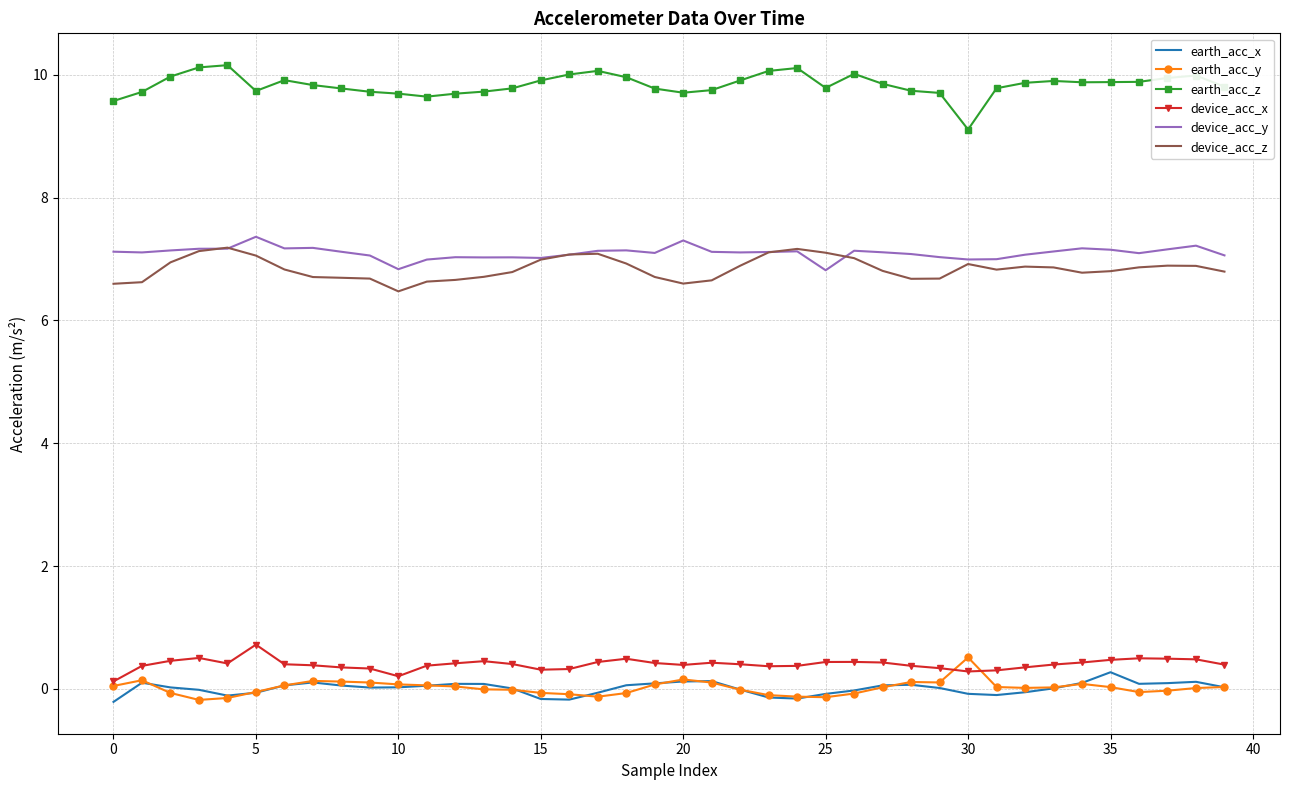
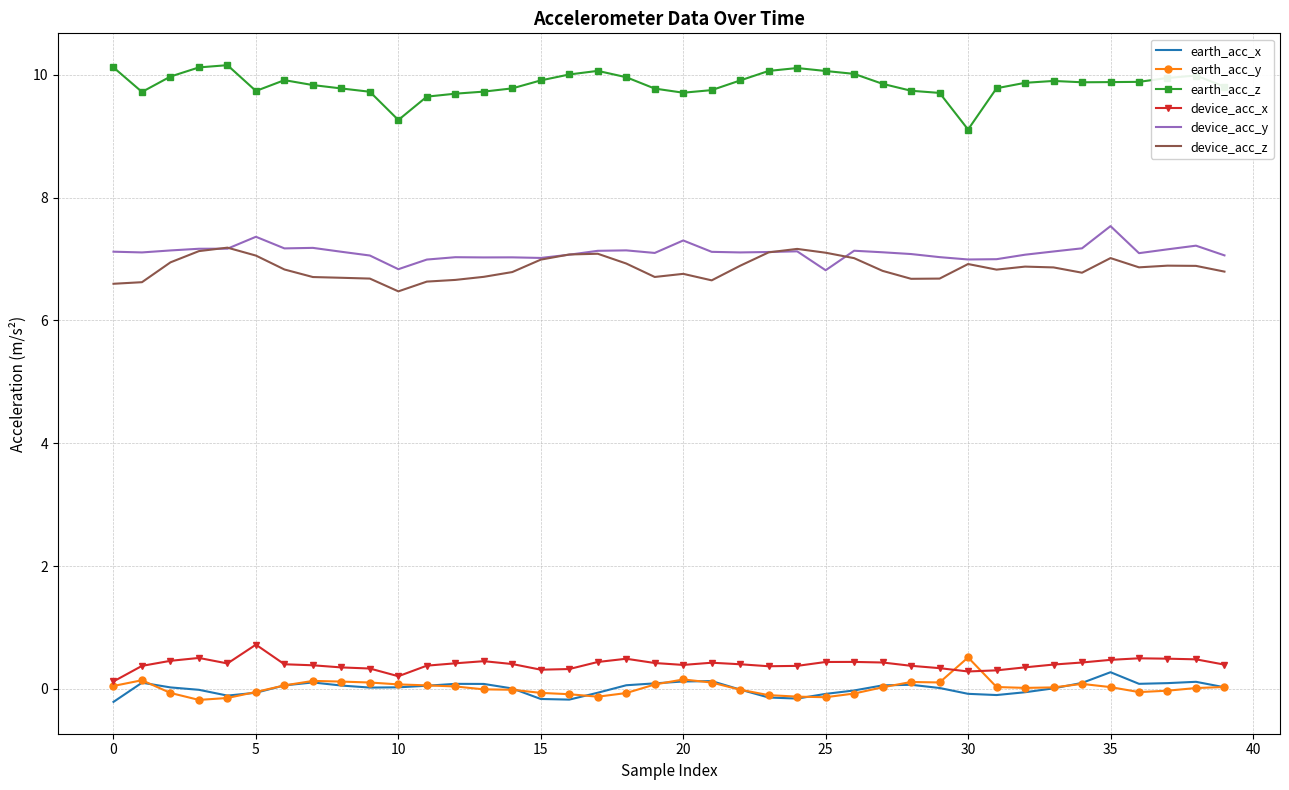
  {
    "earth_acc_x": {
      "0": -0.2,
      "10": 0.0,
      "15": -0.2,
      "25": -0.1,
      "30": -0.1,
      "35": 0.3
    },
    "earth_acc_y": {
      "0": 0.0,
      "10": 0.1,
      "15": -0.1,
      "25": -0.1,
      "30": 0.5,
      "35": 0.0
    },
    "earth_acc_z": {
-     "0": 9.6,
+     "0": 10.1,
      "5": 9.7,
-     "10": 9.7,
+     "10": 9.3,
      "15": 9.9,
      "20": 9.7,
-     "25": 9.8,
+     "25": 10.1,
      "30": 9.1,
      "35": 9.9
    },
    "device_acc_x": {
      "0": 0.1,
      "5": 0.7,
      "10": 0.2,
      "15": 0.3,
      "20": 0.4,
      "25": 0.4,
      "30": 0.3,
      "35": 0.5
    },
    "device_acc_y": {
      "0": 7.1,
      "5": 7.4,
      "10": 6.8,
      "20": 7.3,
      "25": 6.8,
      "30": 7.0,
-     "35": 7.2
+     "35": 7.5
    },
    "device_acc_z": {
      "0": 6.6,
      "5": 7.1,
      "10": 6.5,
-     "20": 6.6,
+     "20": 6.8,
      "25": 7.1,
      "30": 6.9,
-     "35": 6.8
+     "35": 7.0
    }
  }
